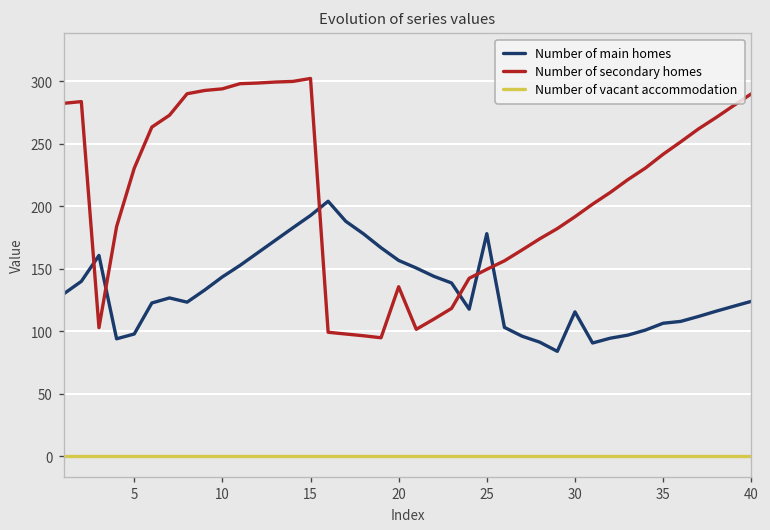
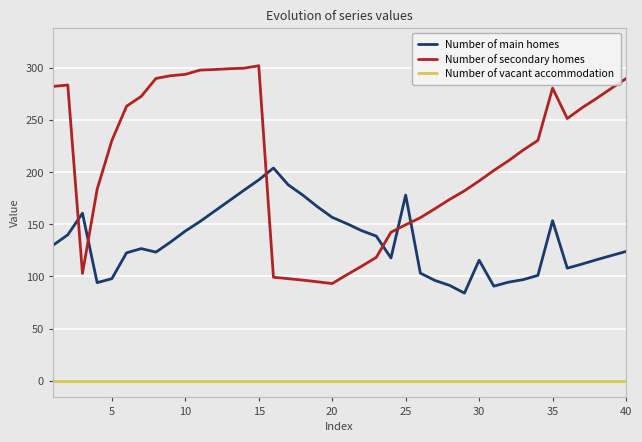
  {
    "Number of main homes": {
      "5": 98,
      "10": 144,
      "15": 193,
      "20": 157,
      "25": 178,
      "30": 116,
-     "35": 106,
+     "35": 154,
      "40": 124
    },
    "Number of secondary homes": {
      "5": 230,
      "10": 294,
      "15": 302,
-     "20": 136,
+     "20": 93,
      "25": 150,
      "30": 192,
-     "35": 242,
+     "35": 281,
      "40": 290
    },
    "Number of vacant accommodation": {
      "5": 0,
      "10": 0,
      "15": 0,
      "20": 0,
      "25": 0,
      "30": 0,
      "35": 0,
      "40": 0
    }
  }
